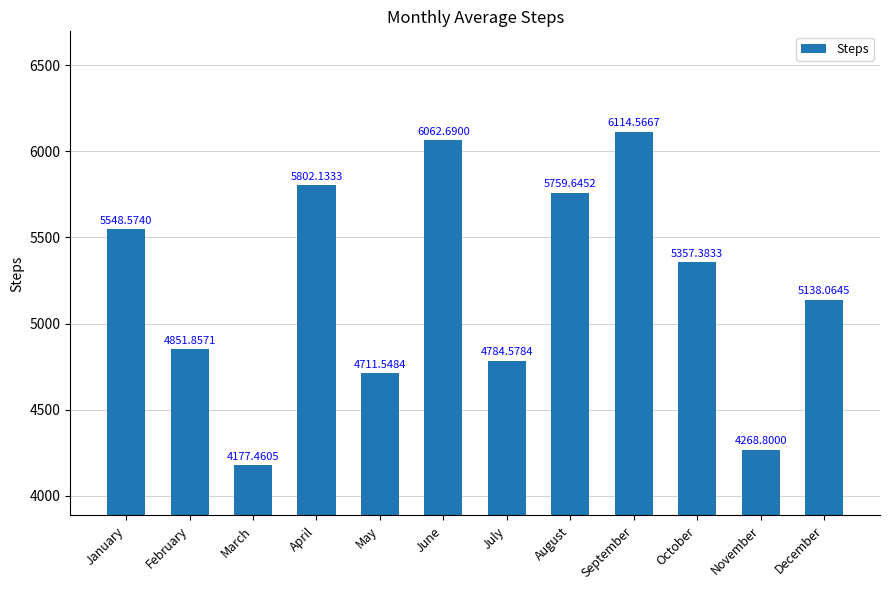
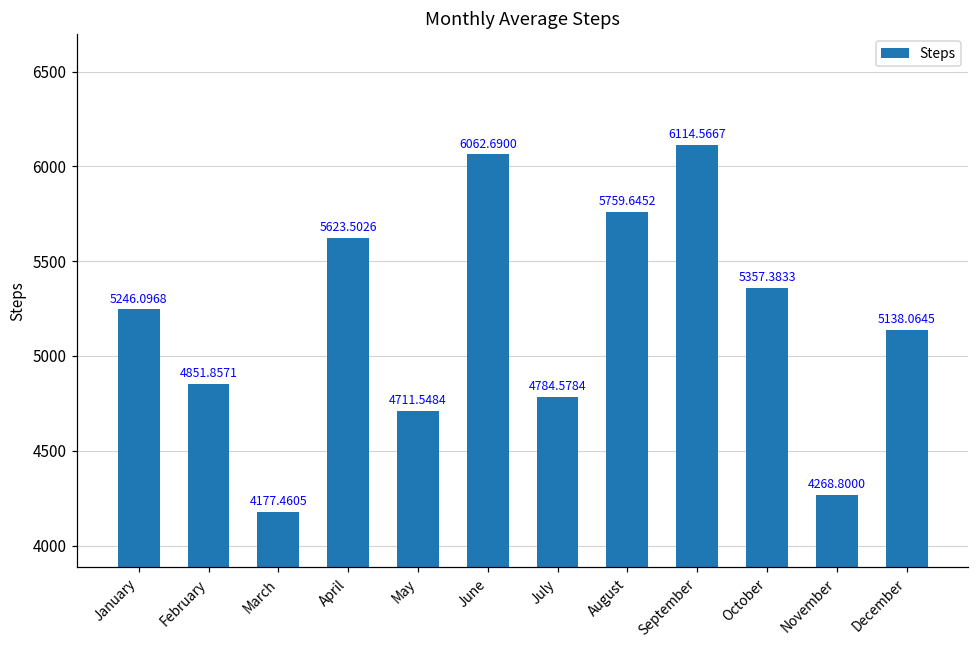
  {
-   "January": 5548.5740,
+   "January": 5246.0968,
    "February": 4851.8571,
    "March": 4177.4605,
-   "April": 5802.1333,
+   "April": 5623.5026,
    "May": 4711.5484,
    "June": 6062.6900,
    "July": 4784.5784,
    "August": 5759.6452,
    "September": 6114.5667,
    "October": 5357.3833,
    "November": 4268.8000,
    "December": 5138.0645
  }
